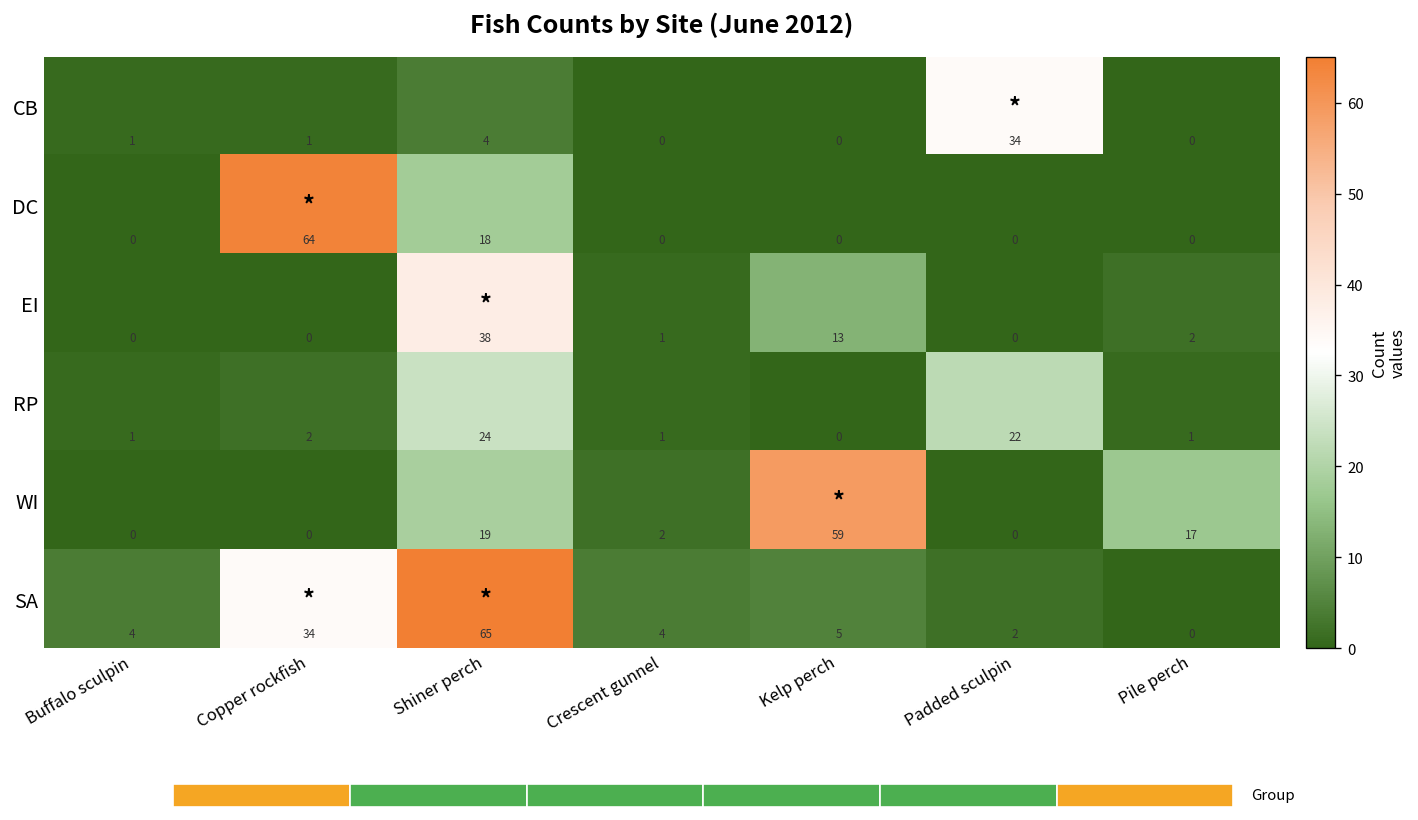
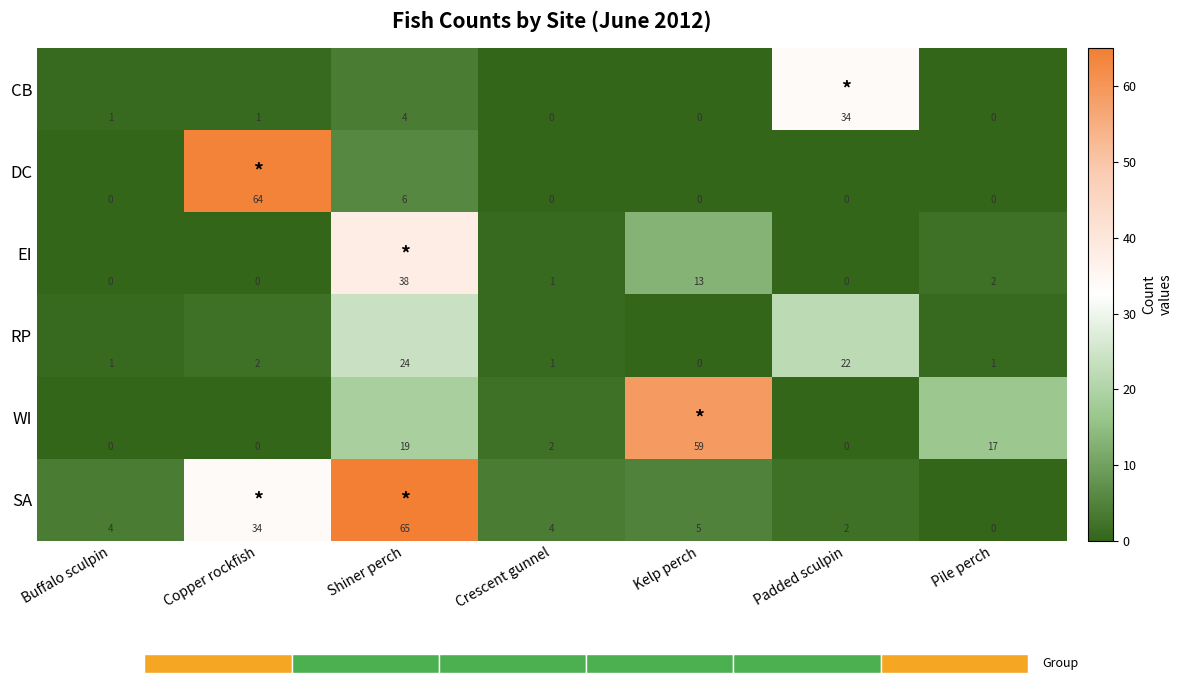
  {
    "Fish Counts by Site (June 2012)": {
      "CB": {
        "Buffalo sculpin": 1,
        "Copper rockfish": 1,
        "Shiner perch": 4,
        "Crescent gunnel": 0,
        "Kelp perch": 0,
        "Pile perch": 0
      },
      "DC": {
        "Buffalo sculpin": 0,
-       "Shiner perch": 18,
+       "Shiner perch": 6,
        "Crescent gunnel": 0,
        "Kelp perch": 0,
        "Padded sculpin": 0,
        "Pile perch": 0
      },
      "EI": {
        "Buffalo sculpin": 0,
        "Copper rockfish": 0,
        "Crescent gunnel": 1,
        "Kelp perch": 13,
        "Padded sculpin": 0,
        "Pile perch": 2
      },
      "RP": {
        "Buffalo sculpin": 1,
        "Copper rockfish": 2,
        "Shiner perch": 24,
        "Crescent gunnel": 1,
        "Kelp perch": 0,
        "Padded sculpin": 22,
        "Pile perch": 1
      },
      "WI": {
        "Buffalo sculpin": 0,
        "Copper rockfish": 0,
        "Shiner perch": 19,
        "Crescent gunnel": 2,
        "Padded sculpin": 0,
        "Pile perch": 17
      },
      "SA": {
        "Buffalo sculpin": 4,
        "Crescent gunnel": 4,
        "Kelp perch": 5,
        "Padded sculpin": 2,
        "Pile perch": 0
      }
    }
  }
